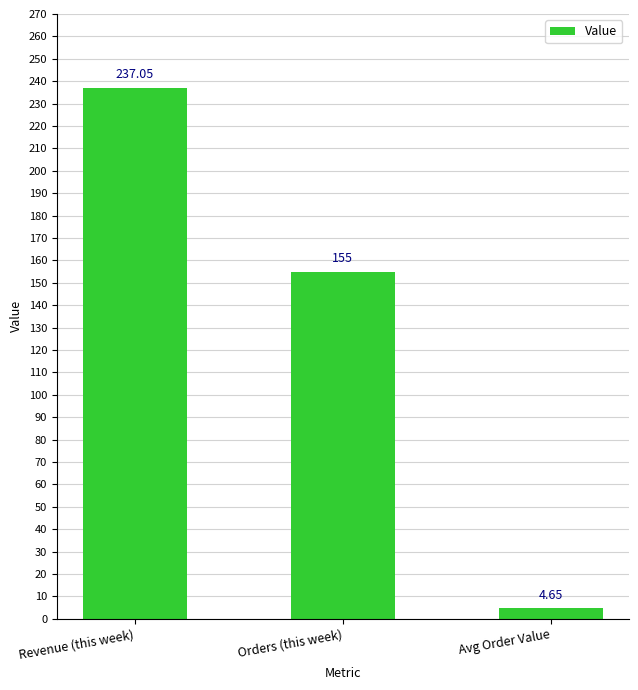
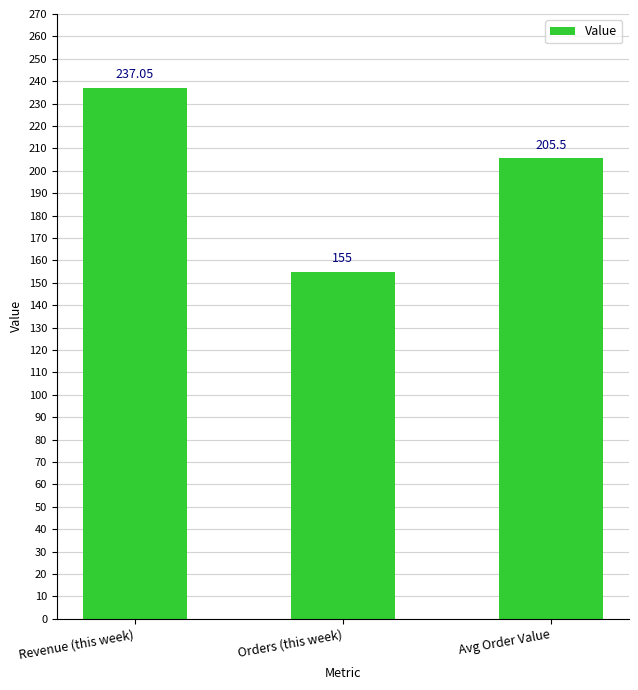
  {
    "Revenue (this week)": 237.05,
    "Orders (this week)": 155,
-   "Avg Order Value": 4.65
+   "Avg Order Value": 205.5
  }
